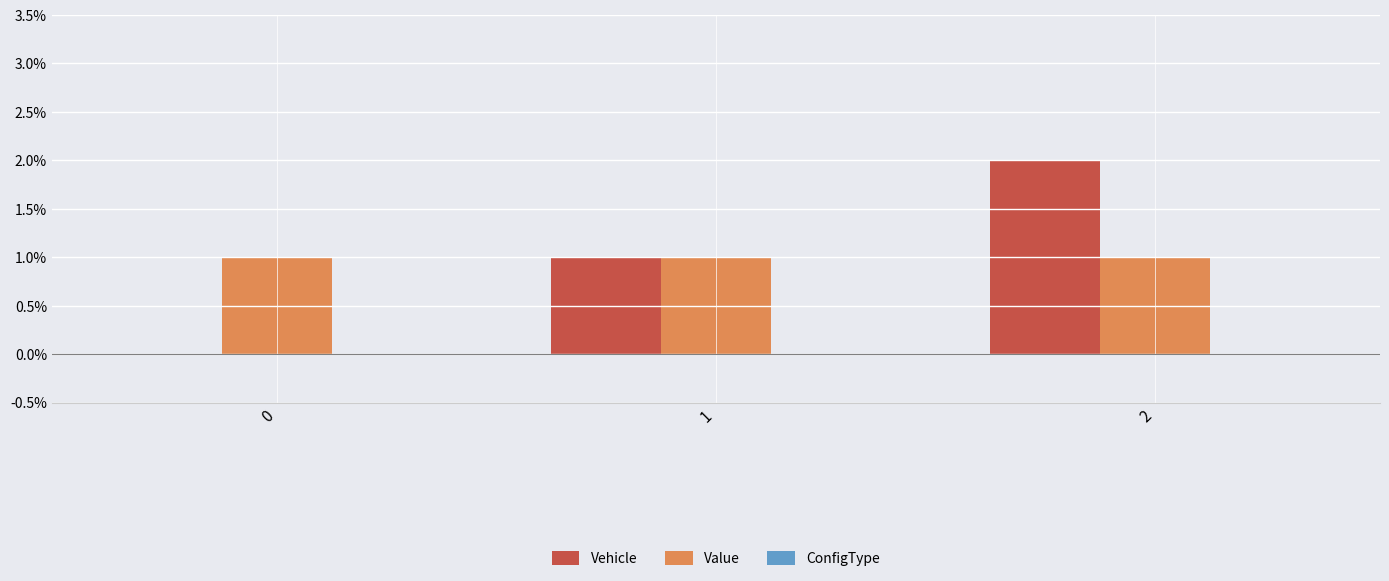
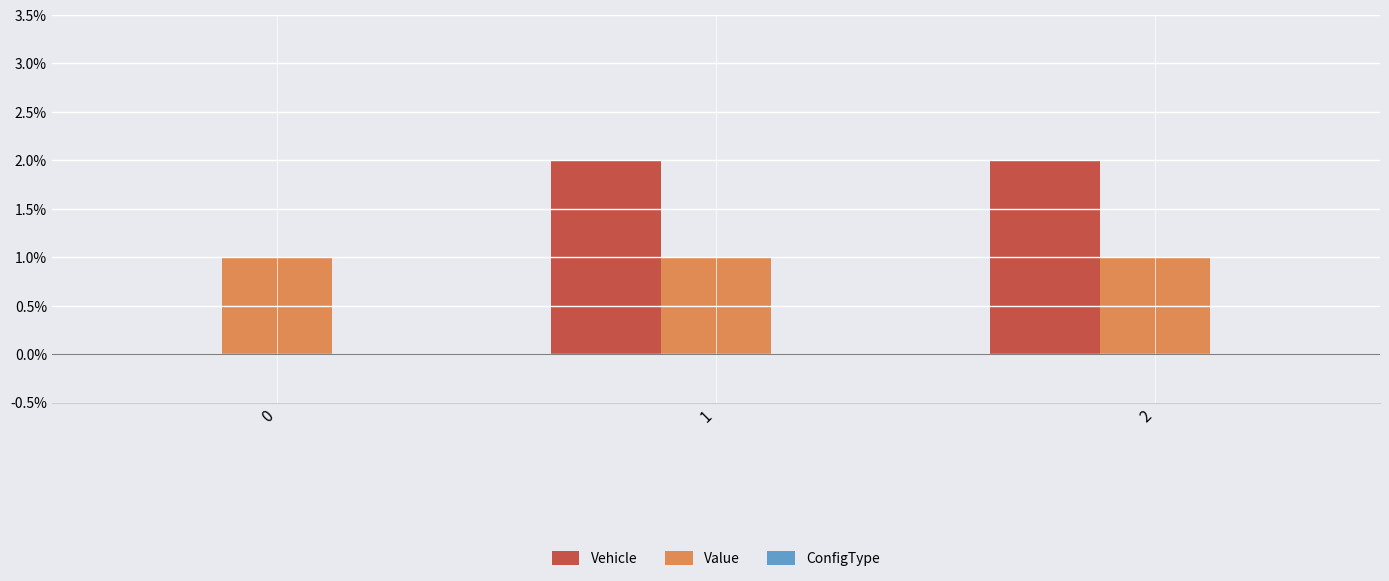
  {
    "Vehicle": {
      "0": "0%",
-     "1": "1%",
+     "1": "2%",
      "2": "2%"
    },
    "Value": {
      "0": "1%",
      "1": "1%",
      "2": "1%"
    },
    "ConfigType": {
      "0": "0%",
      "1": "0%",
      "2": "0%"
    }
  }
